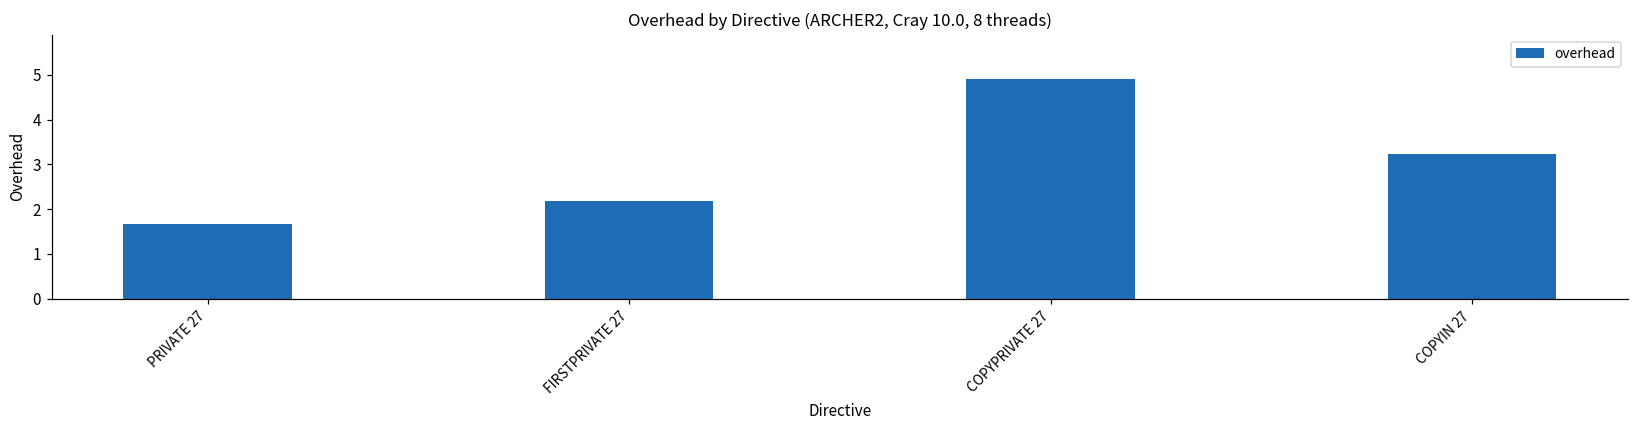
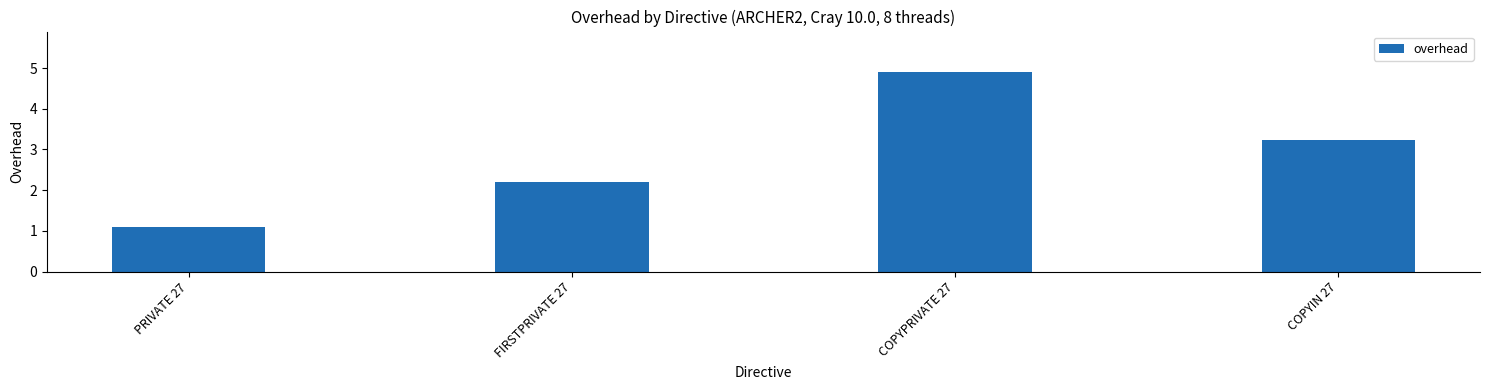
  {
-   "PRIVATE 27": 1.7,
+   "PRIVATE 27": 1.1,
    "FIRSTPRIVATE 27": 2.2,
    "COPYPRIVATE 27": 4.9,
    "COPYIN 27": 3.2
  }
